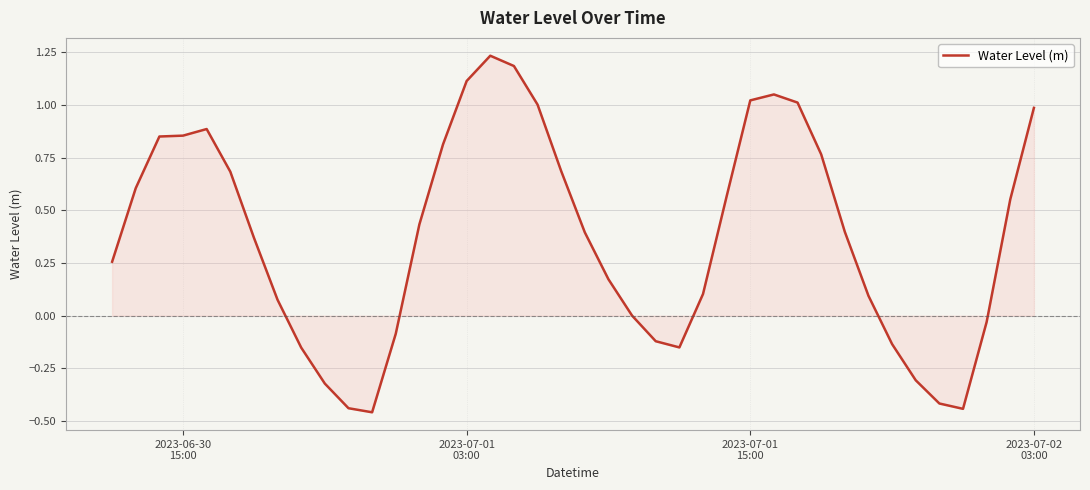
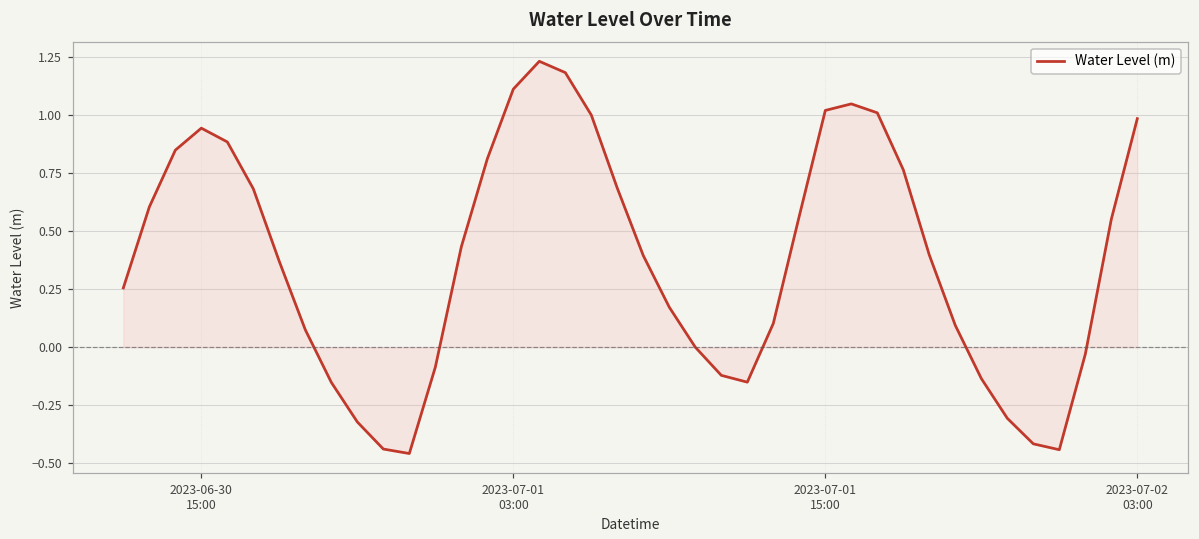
  {
    "Water Level (m)": {
-     "2023-06-30 15:00": 0.85
+     "2023-06-30 15:00": 0.94
    }
  }
